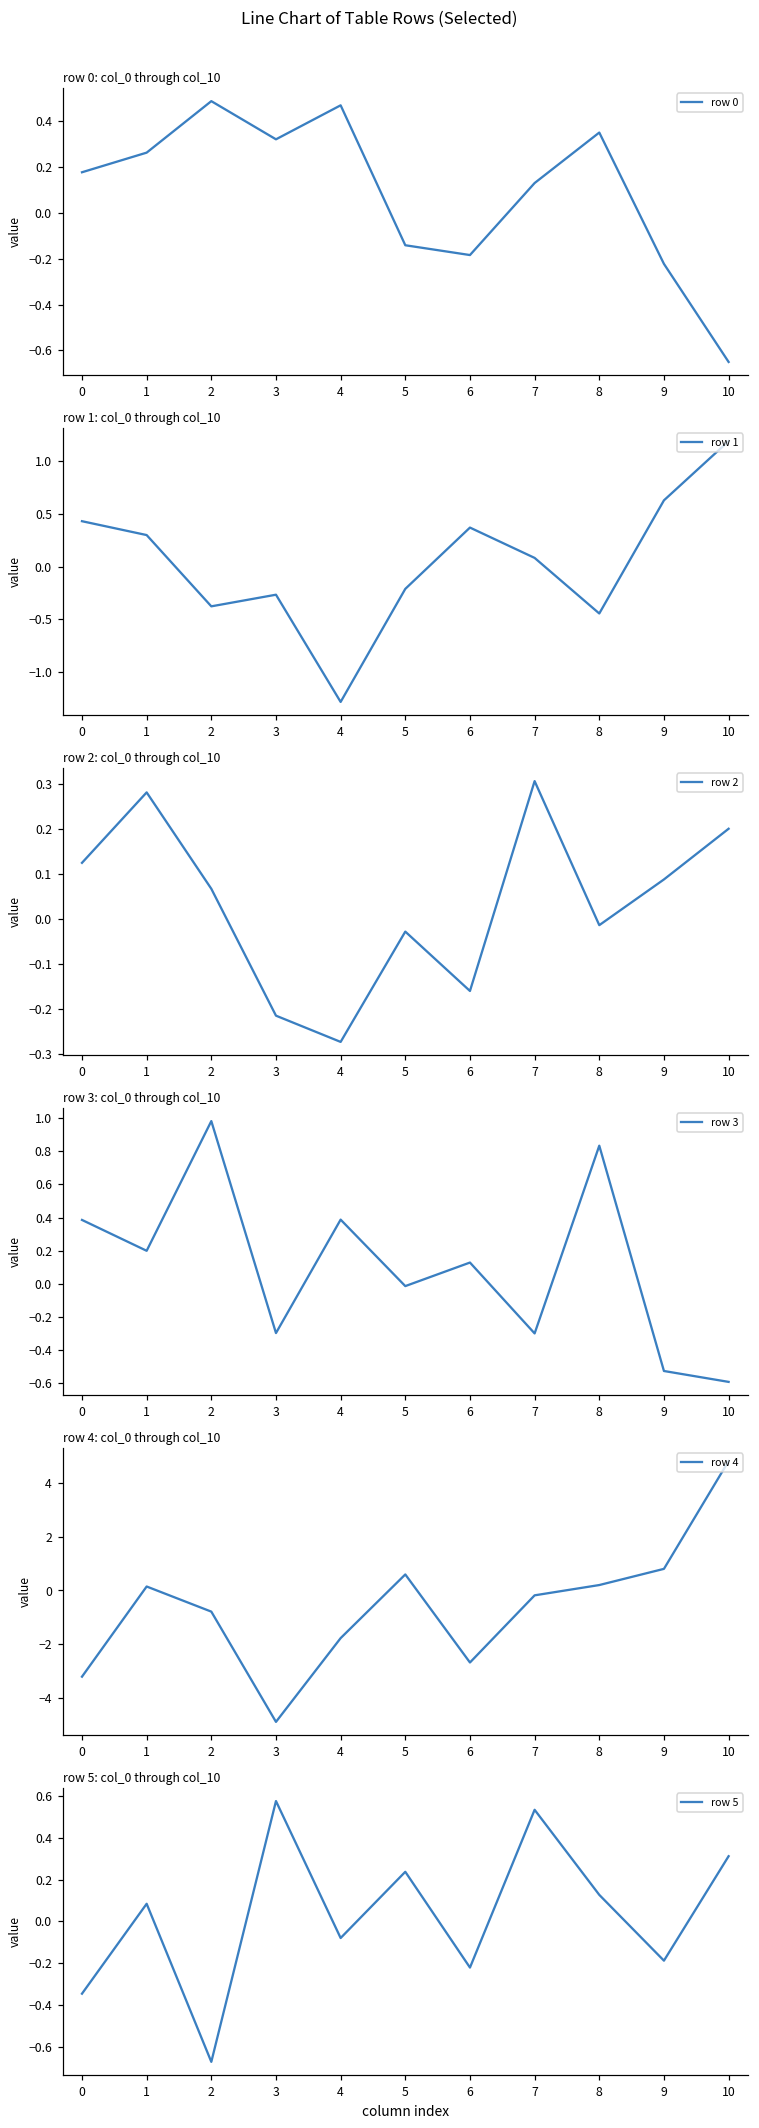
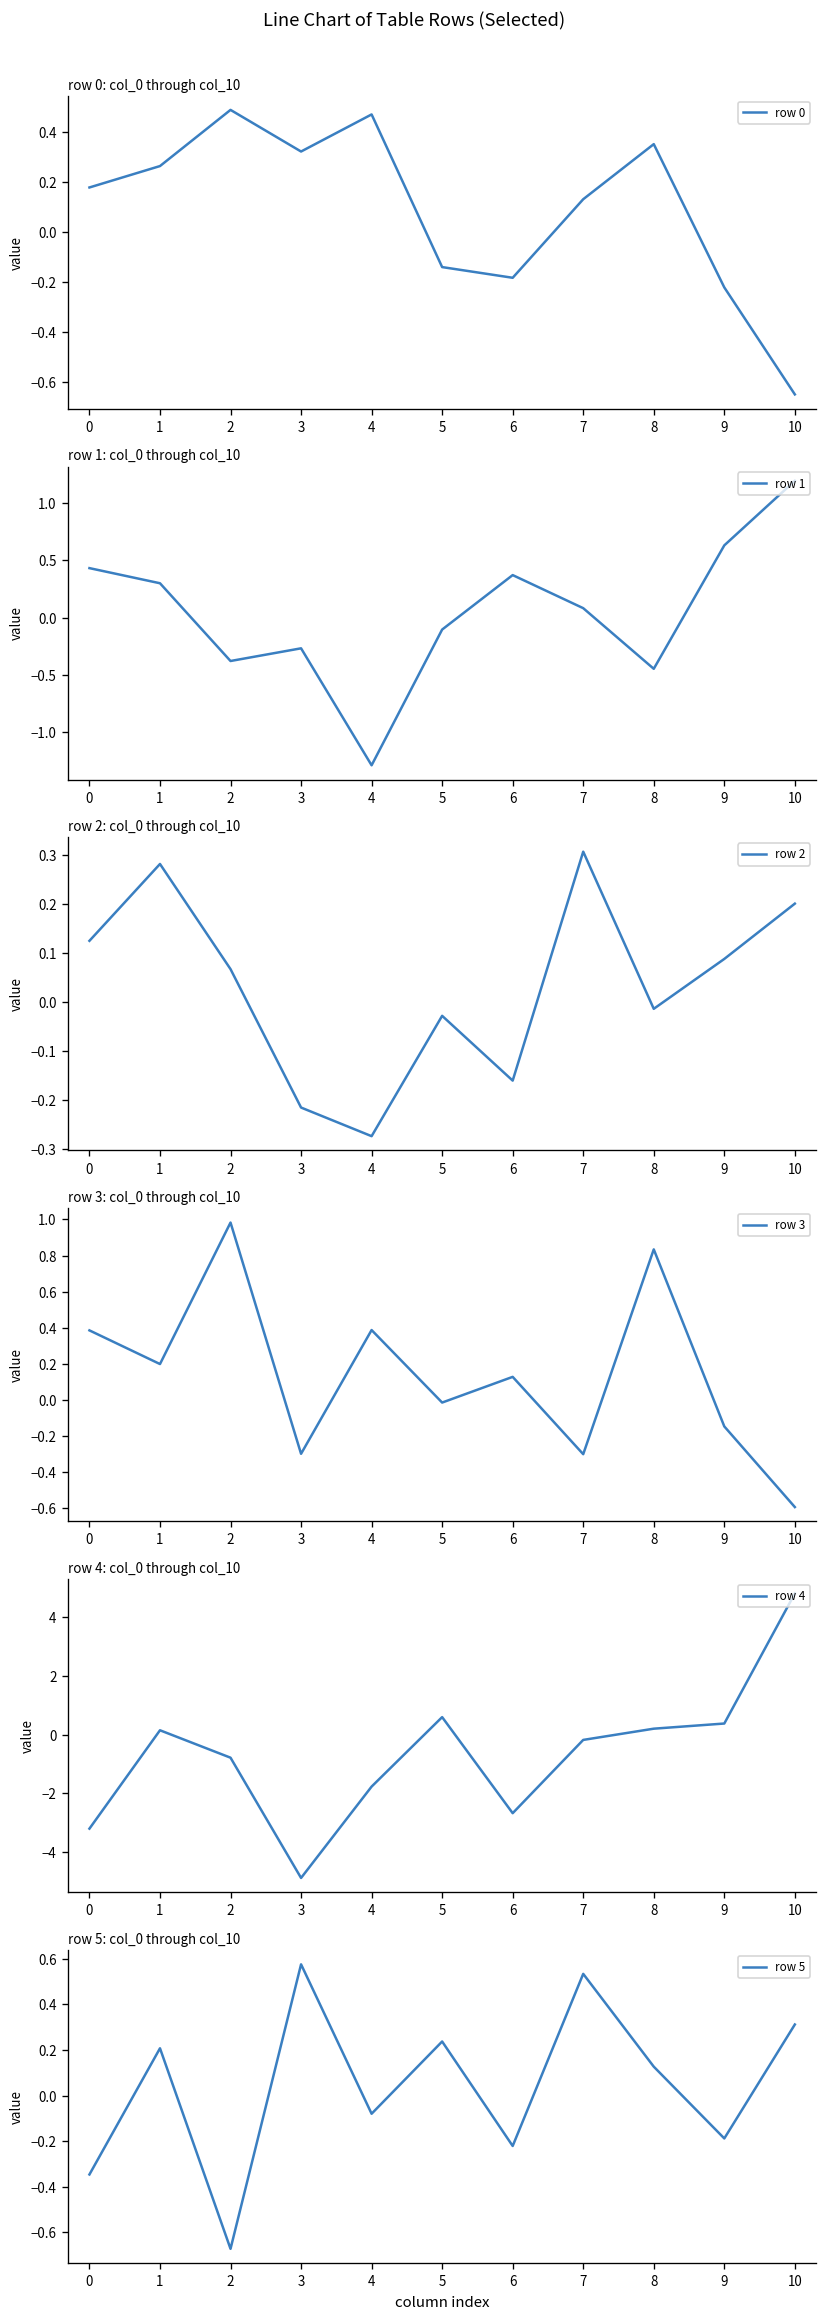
  {
    "row 0: col_0 through col_10": {
      "0": 0.18,
      "1": 0.26,
      "2": 0.49,
      "3": 0.32,
      "4": 0.47,
      "5": -0.14,
      "6": -0.18,
      "7": 0.13,
      "8": 0.35,
      "9": -0.22,
      "10": -0.65
    },
    "row 1: col_0 through col_10": {
      "0": 0.4,
      "1": 0.3,
      "2": -0.4,
      "3": -0.3,
      "4": -1.3,
-     "5": -0.2,
+     "5": -0.1,
      "6": 0.4,
      "7": 0.1,
      "8": -0.4,
      "9": 0.6
    },
    "row 2: col_0 through col_10": {
      "0": 0.12,
      "1": 0.28,
      "2": 0.07,
      "3": -0.22,
      "4": -0.27,
      "5": -0.03,
      "6": -0.16,
      "7": 0.31,
      "8": -0.01,
      "9": 0.09,
      "10": 0.20
    },
    "row 3: col_0 through col_10": {
      "0": 0.39,
      "1": 0.20,
      "2": 0.98,
      "3": -0.30,
      "4": 0.39,
      "5": -0.01,
      "6": 0.13,
      "7": -0.30,
      "8": 0.83,
-     "9": -0.53,
+     "9": -0.15,
      "10": -0.59
    },
    "row 4: col_0 through col_10": {
      "0": -3.2,
      "1": 0.1,
      "2": -0.8,
      "3": -4.9,
      "4": -1.8,
      "5": 0.6,
      "6": -2.7,
      "7": -0.2,
      "8": 0.2,
-     "9": 0.8
+     "9": 0.4
    },
    "row 5: col_0 through col_10": {
      "0": -0.35,
-     "1": 0.08,
+     "1": 0.21,
      "2": -0.67,
      "3": 0.58,
      "4": -0.08,
      "5": 0.24,
      "6": -0.22,
      "7": 0.53,
      "8": 0.13,
      "9": -0.19,
      "10": 0.31
    }
  }
